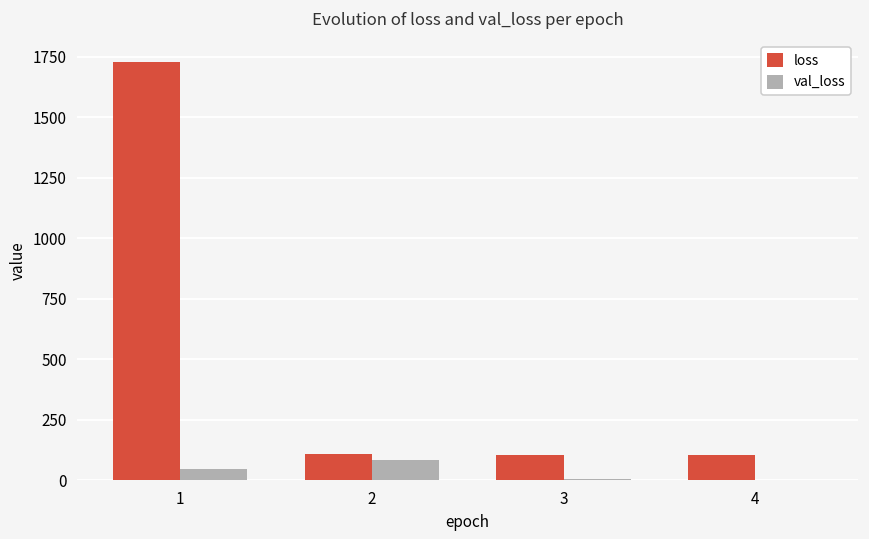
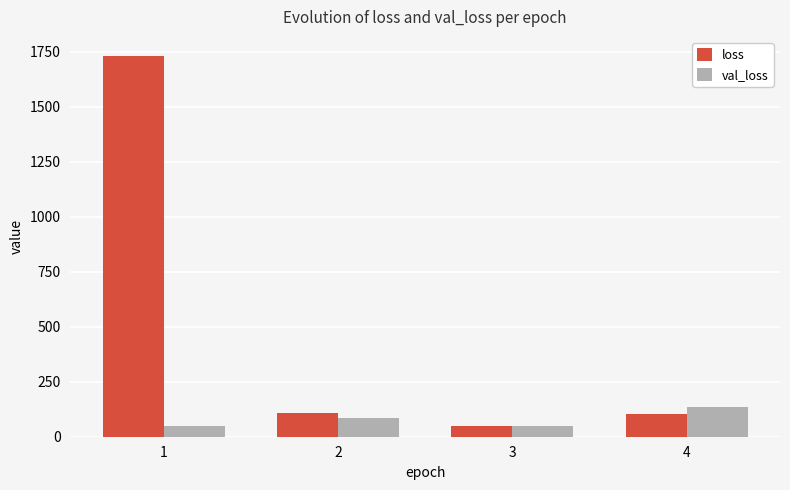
  {
    "loss": {
      "1": 1730,
      "2": 110,
-     "3": 110,
+     "3": 50,
      "4": 110
    },
    "val_loss": {
      "1": 50,
      "2": 80,
-     "3": 0,
-     "4": 0
+     "3": 50,
+     "4": 130
    }
  }
